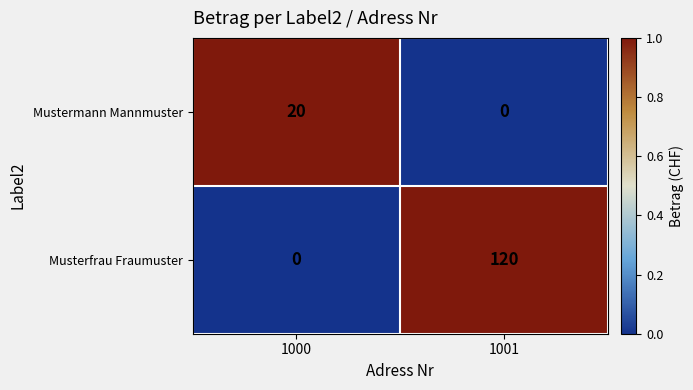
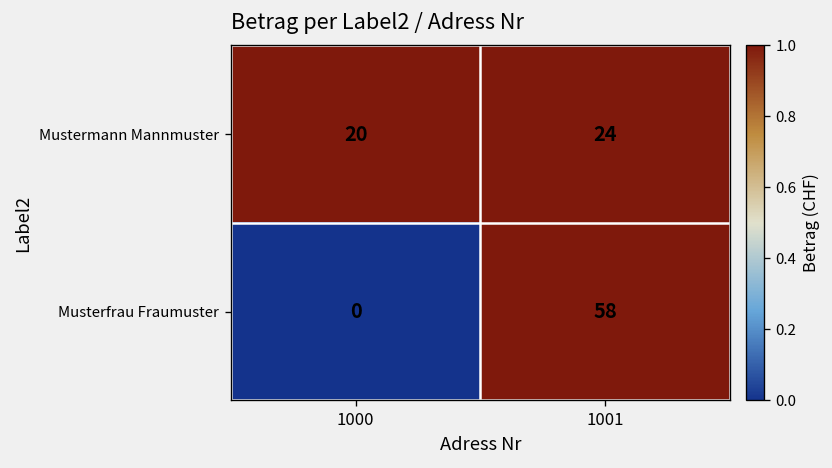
  {
    "Mustermann Mannmuster": {
      "1000": 20,
-     "1001": 0
+     "1001": 24
    },
    "Musterfrau Fraumuster": {
      "1000": 0,
-     "1001": 120
+     "1001": 58
    }
  }
